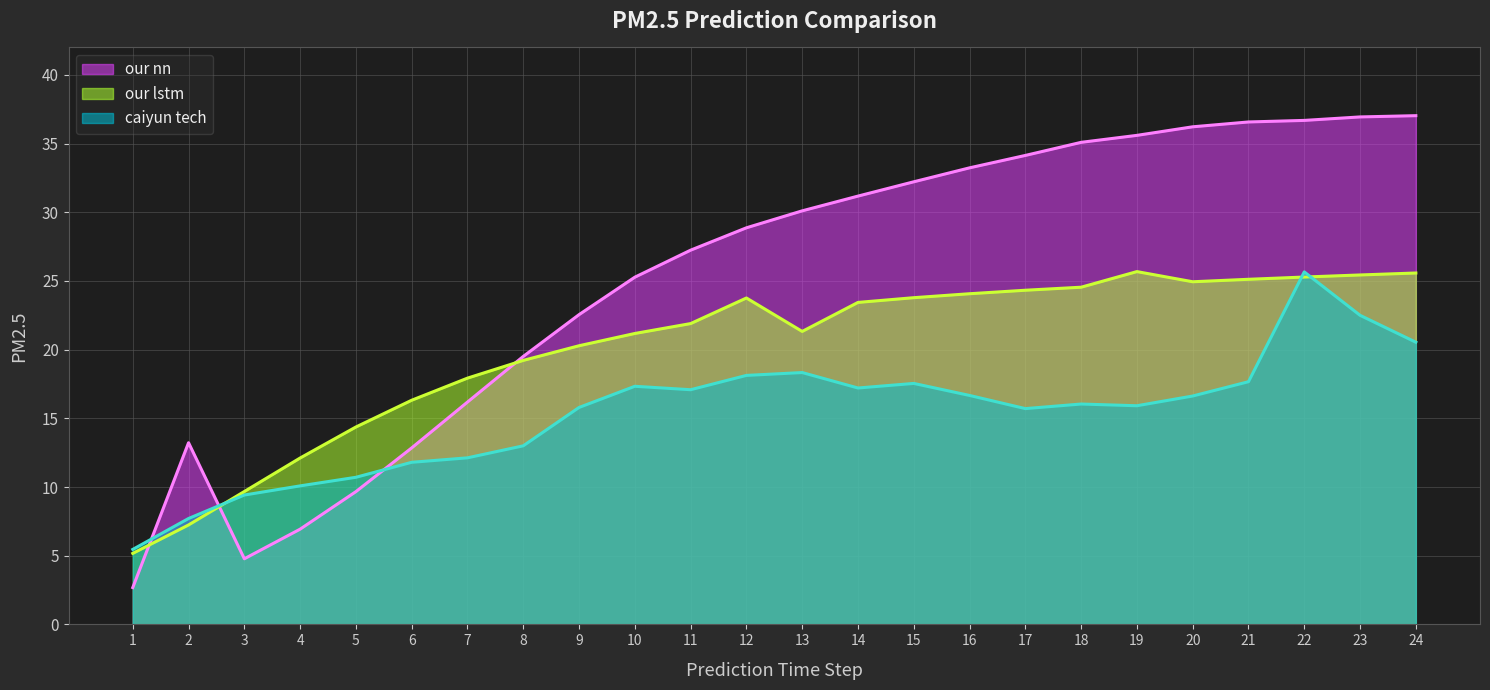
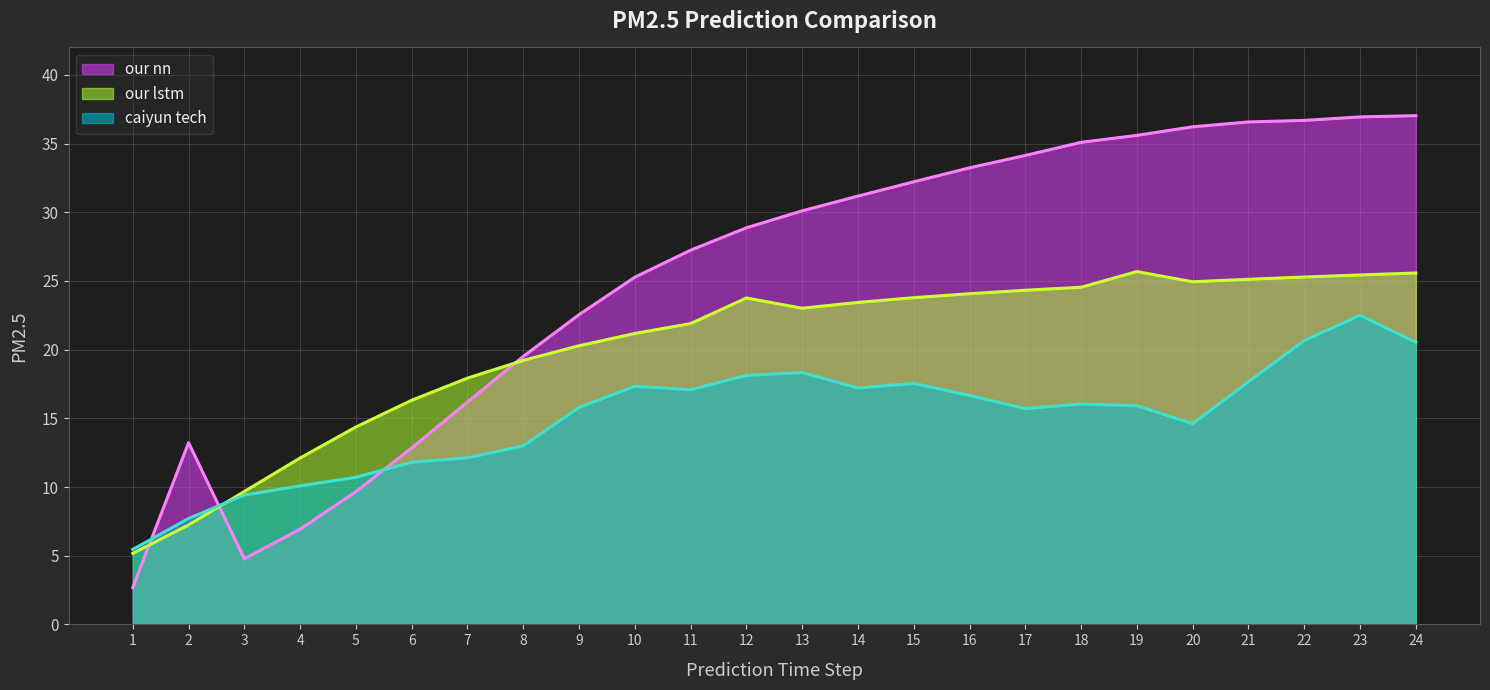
  {
    "our nn": {
      "1": 2.7,
      "2": 13.2,
      "3": 4.8,
      "4": 6.9,
      "5": 9.7,
      "6": 12.8,
      "7": 16.2,
      "8": 19.5,
      "9": 22.5,
      "10": 25.3,
      "11": 27.2,
      "12": 28.9,
      "13": 30.1,
      "14": 31.2,
      "15": 32.2,
      "16": 33.2,
      "17": 34.1,
      "18": 35.1,
      "19": 35.6,
      "20": 36.2,
      "21": 36.6,
      "22": 36.7,
      "23": 36.9,
      "24": 37.0
    },
    "our lstm": {
      "1": 5.2,
      "2": 7.2,
      "3": 9.7,
      "4": 12.1,
      "5": 14.4,
      "6": 16.3,
      "7": 17.9,
      "8": 19.2,
      "9": 20.3,
      "10": 21.2,
      "11": 21.9,
      "12": 23.8,
-     "13": 21.3,
+     "13": 23.0,
      "14": 23.4,
      "15": 23.8,
      "16": 24.1,
      "17": 24.3,
      "18": 24.5,
      "19": 25.7,
      "20": 24.9,
      "21": 25.1,
      "22": 25.3,
      "23": 25.4,
      "24": 25.6
    },
    "caiyun tech": {
      "1": 5.5,
      "2": 7.7,
      "3": 9.4,
      "4": 10.1,
      "5": 10.7,
      "6": 11.8,
      "7": 12.1,
      "8": 13.0,
      "9": 15.8,
      "10": 17.3,
      "11": 17.1,
      "12": 18.1,
      "13": 18.3,
      "14": 17.2,
      "15": 17.5,
      "16": 16.7,
      "17": 15.7,
      "18": 16.0,
      "19": 15.9,
-     "20": 16.6,
+     "20": 14.6,
      "21": 17.7,
-     "22": 25.7,
+     "22": 20.7,
      "23": 22.5,
      "24": 20.5
    }
  }
